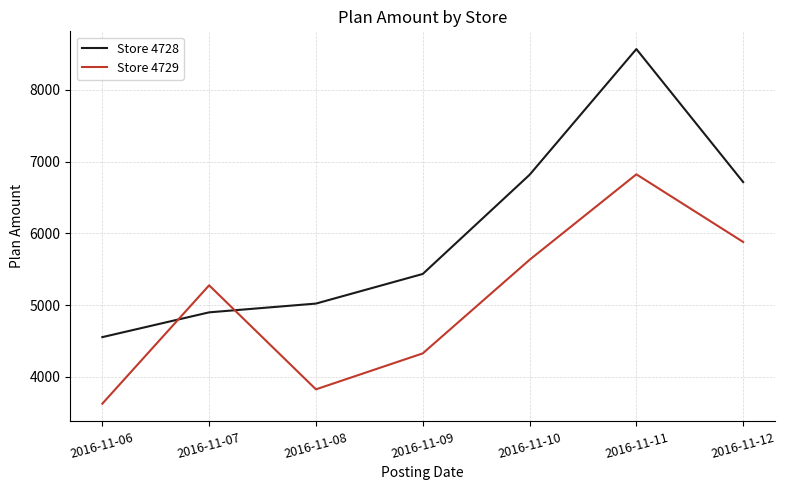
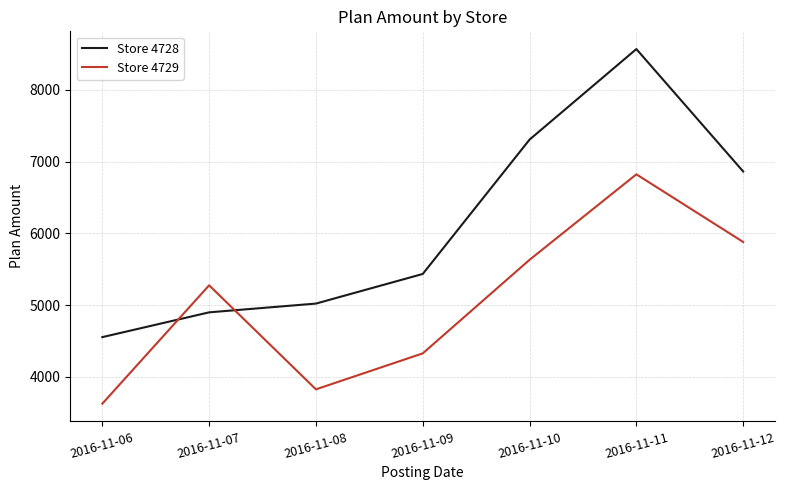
  {
    "Store 4728": {
      "2016-11-06": 4600,
      "2016-11-07": 4900,
      "2016-11-08": 5000,
      "2016-11-09": 5400,
-     "2016-11-10": 6800,
+     "2016-11-10": 7300,
      "2016-11-11": 8600,
-     "2016-11-12": 6700
+     "2016-11-12": 6900
    },
    "Store 4729": {
      "2016-11-06": 3600,
      "2016-11-07": 5300,
      "2016-11-08": 3800,
      "2016-11-09": 4300,
      "2016-11-10": 5600,
      "2016-11-11": 6800,
      "2016-11-12": 5900
    }
  }
